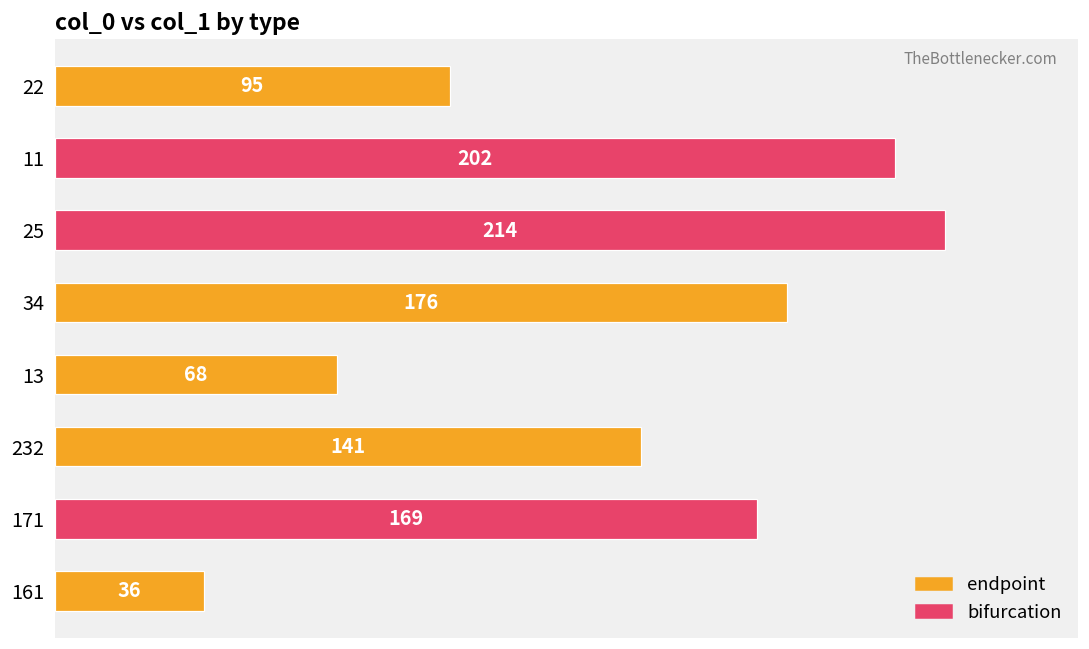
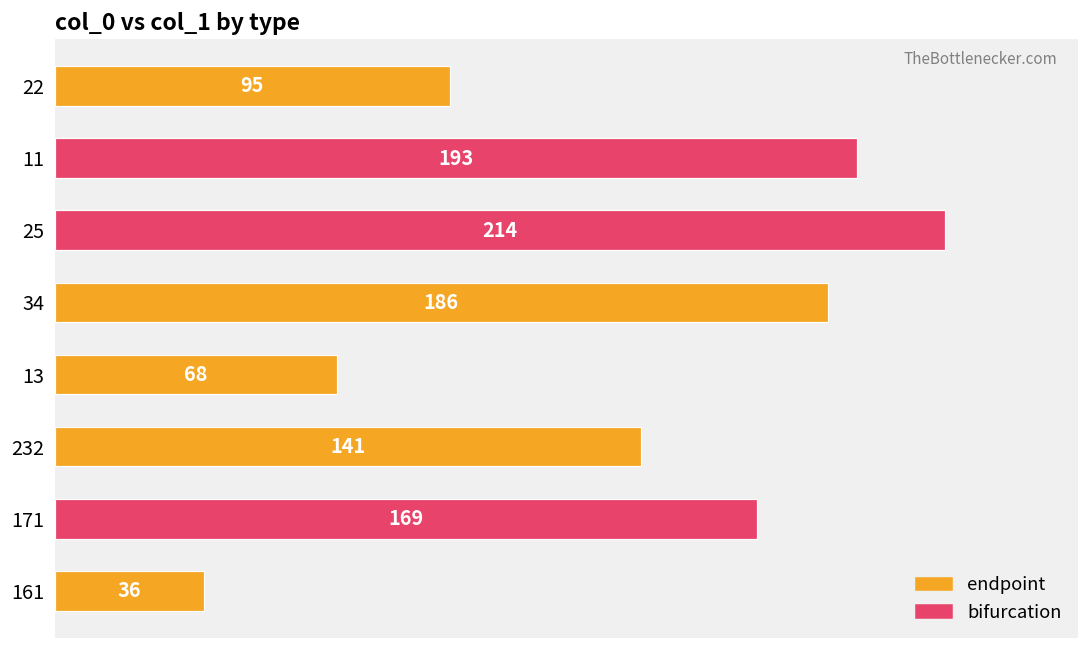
  {
    "endpoint": {
      "22": 95,
-     "34": 176,
+     "34": 186,
      "13": 68,
      "232": 141,
      "161": 36
    },
    "bifurcation": {
-     "11": 202,
+     "11": 193,
      "25": 214,
      "171": 169
    }
  }
